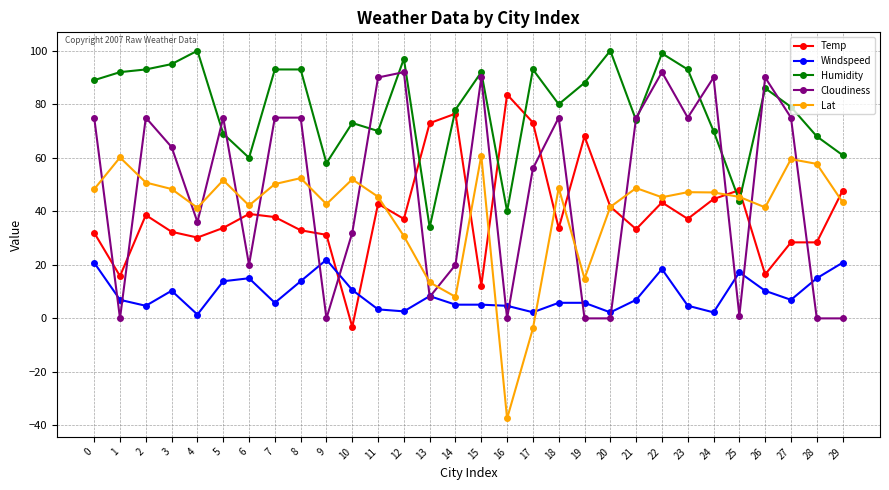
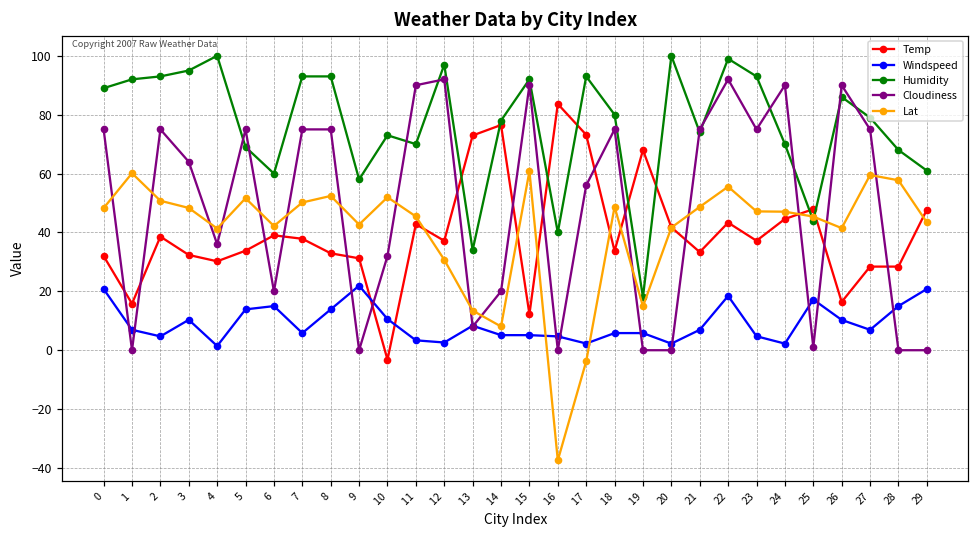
  {
    "Temp": {
      "0": 32,
      "1": 16,
      "2": 39,
      "3": 32,
      "4": 30,
      "5": 34,
      "6": 39,
      "7": 38,
      "8": 33,
      "9": 31,
      "10": -3,
      "11": 43,
      "12": 37,
      "13": 73,
      "14": 76,
      "15": 12,
      "16": 84,
      "17": 73,
      "18": 34,
      "19": 68,
      "21": 33,
      "22": 43,
      "23": 37,
      "24": 45,
      "25": 48,
      "26": 16,
      "27": 28,
      "28": 28,
      "29": 48
    },
    "Windspeed": {
      "0": 21,
      "1": 7,
      "2": 5,
      "3": 10,
      "4": 1,
      "5": 14,
      "6": 15,
      "7": 6,
      "8": 14,
      "9": 22,
      "10": 11,
      "11": 3,
      "12": 3,
      "14": 5,
      "15": 5,
      "16": 5,
      "17": 2,
      "18": 6,
      "19": 6,
      "20": 2,
      "21": 7,
      "22": 18,
      "23": 5,
      "24": 2,
      "25": 17,
      "26": 10,
      "27": 7,
      "28": 15,
      "29": 21
    },
    "Humidity": {
      "0": 89,
      "1": 92,
      "2": 93,
      "3": 95,
      "5": 69,
      "6": 60,
      "7": 93,
      "8": 93,
      "9": 58,
      "10": 73,
      "11": 70,
      "12": 97,
      "13": 34,
      "14": 78,
      "15": 92,
      "16": 40,
      "17": 93,
      "18": 80,
-     "19": 88,
+     "19": 18,
      "20": 100,
      "21": 74,
      "22": 99,
      "23": 93,
      "24": 70,
      "25": 44,
      "26": 86,
      "28": 68,
      "29": 61
    },
    "Cloudiness": {
      "0": 75,
      "1": 0,
      "2": 75,
      "3": 64,
      "4": 36,
      "5": 75,
      "6": 20,
      "7": 75,
      "8": 75,
      "9": 0,
      "10": 32,
      "11": 90,
      "12": 92,
      "14": 20,
      "15": 90,
      "16": 0,
      "17": 56,
      "18": 75,
      "19": 0,
      "20": 0,
      "21": 75,
      "22": 92,
      "23": 75,
      "24": 90,
      "25": 1,
      "26": 90,
      "27": 75,
      "28": 0,
      "29": 0
    },
    "Lat": {
      "0": 48,
      "1": 60,
      "2": 51,
      "3": 48,
      "4": 41,
      "5": 52,
      "6": 42,
      "7": 50,
      "8": 52,
      "9": 43,
      "10": 52,
      "11": 45,
      "12": 31,
      "13": 13,
      "14": 8,
      "15": 61,
      "16": -37,
      "17": -4,
      "18": 49,
      "19": 15,
      "21": 49,
-     "22": 45,
+     "22": 56,
      "23": 47,
      "24": 47,
      "25": 45,
      "26": 41,
      "27": 60,
      "28": 58,
      "29": 43
    }
  }
